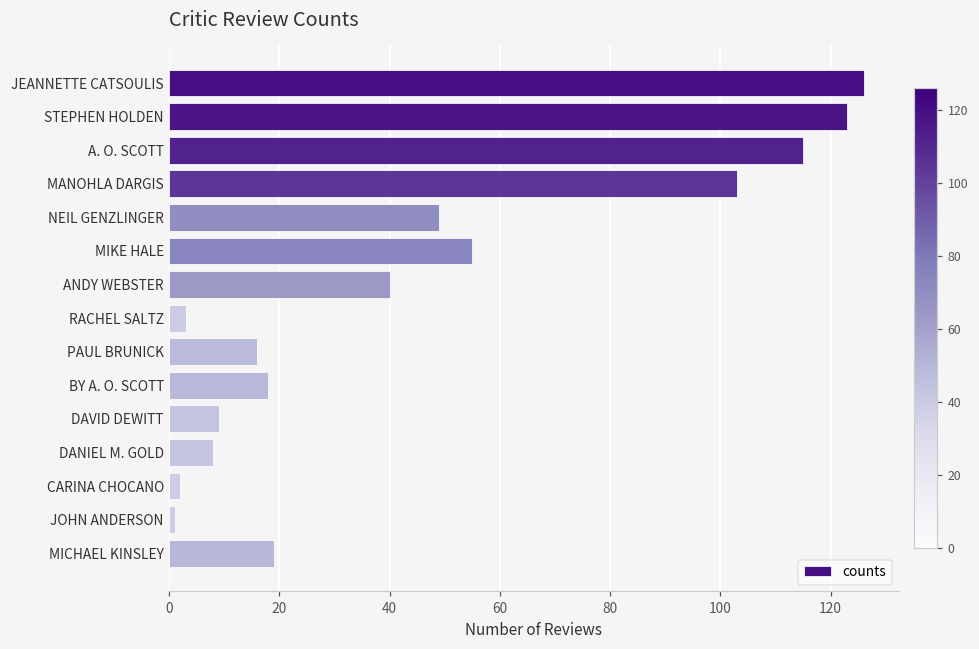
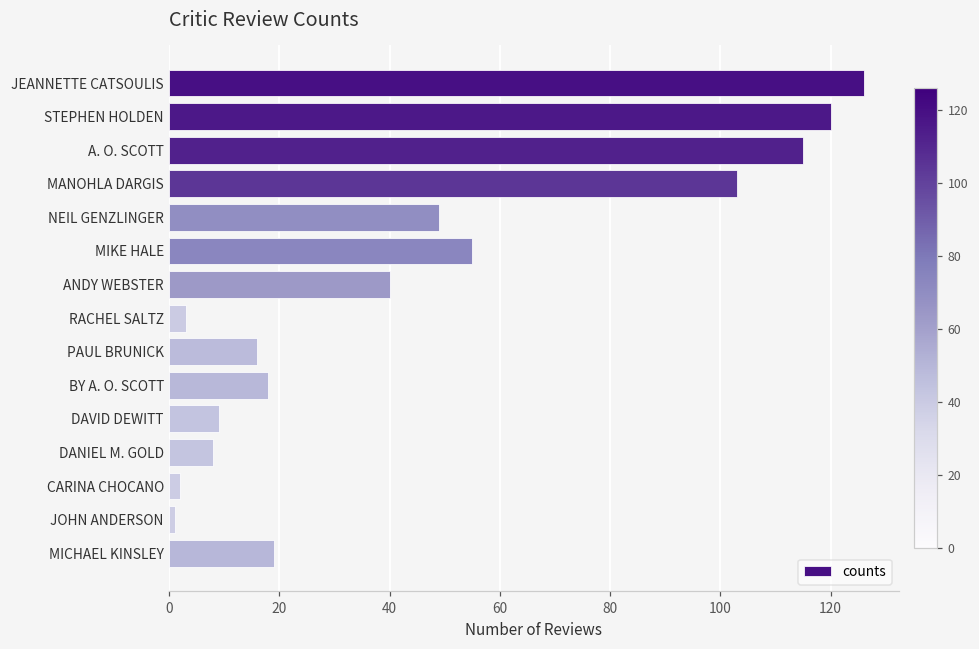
  {
    "JEANNETTE CATSOULIS": 126,
-   "STEPHEN HOLDEN": 123,
+   "STEPHEN HOLDEN": 120,
    "A. O. SCOTT": 115,
    "MANOHLA DARGIS": 103,
    "NEIL GENZLINGER": 49,
    "MIKE HALE": 55,
    "ANDY WEBSTER": 40,
    "RACHEL SALTZ": 3,
    "PAUL BRUNICK": 16,
    "BY A. O. SCOTT": 18,
    "DAVID DEWITT": 9,
    "DANIEL M. GOLD": 8,
    "CARINA CHOCANO": 2,
    "JOHN ANDERSON": 1,
    "MICHAEL KINSLEY": 19
  }
